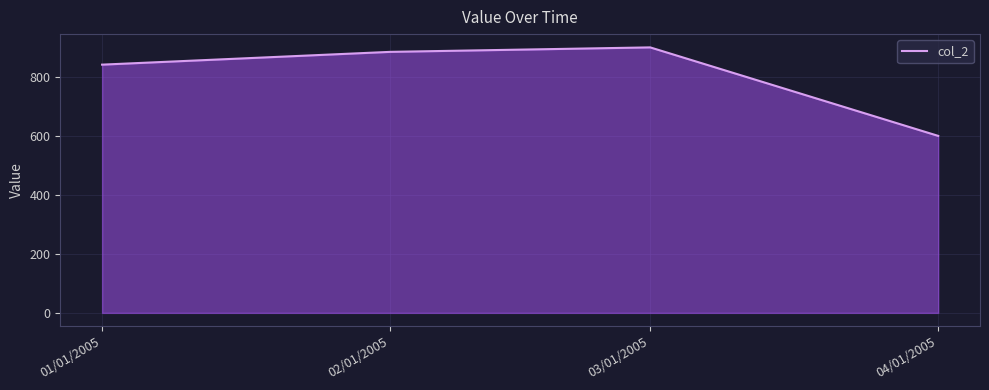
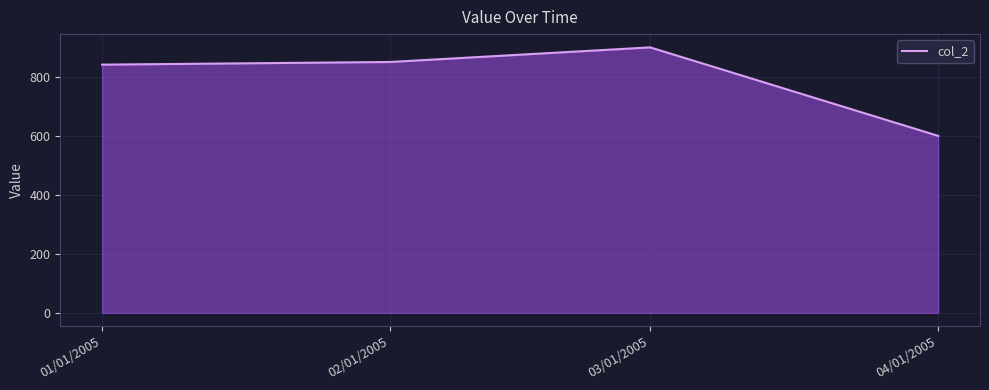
  {
    "01/01/2005": 840,
-   "02/01/2005": 880,
+   "02/01/2005": 850,
    "03/01/2005": 900,
    "04/01/2005": 600
  }
